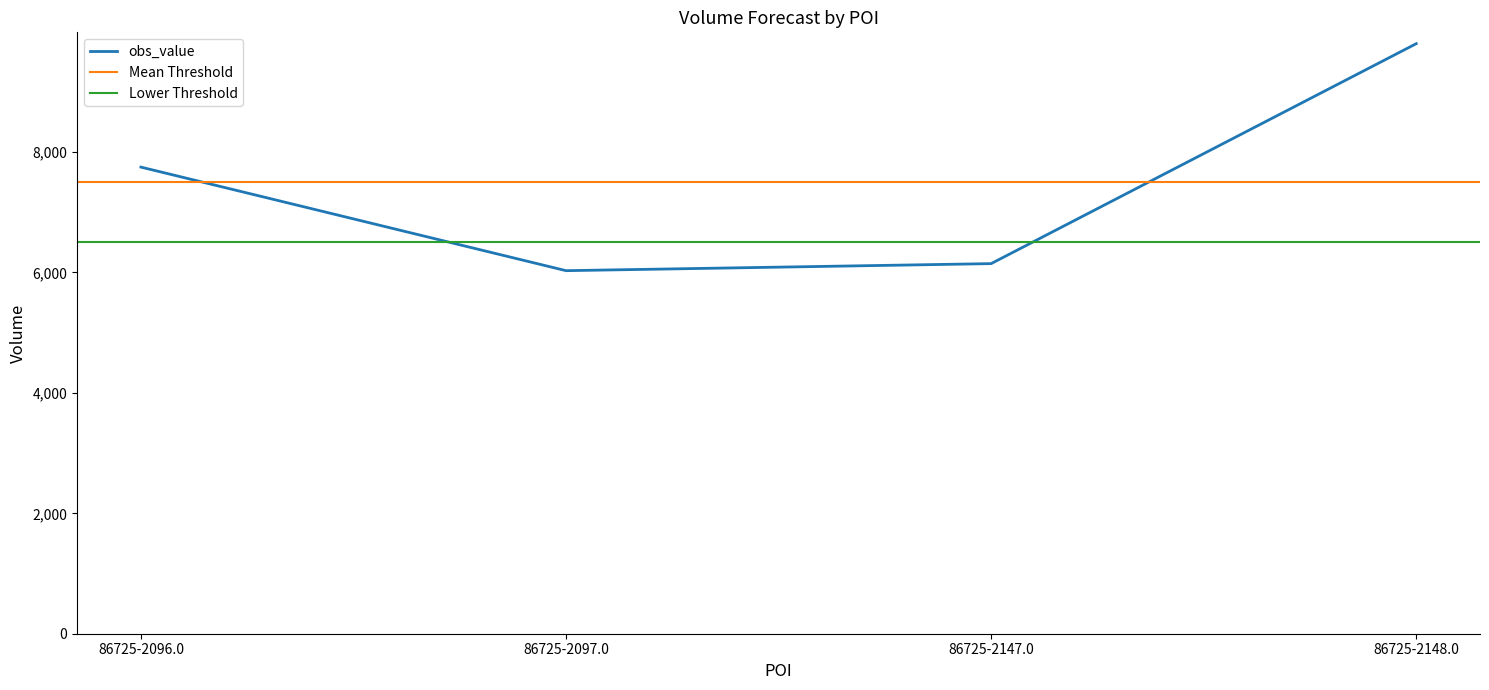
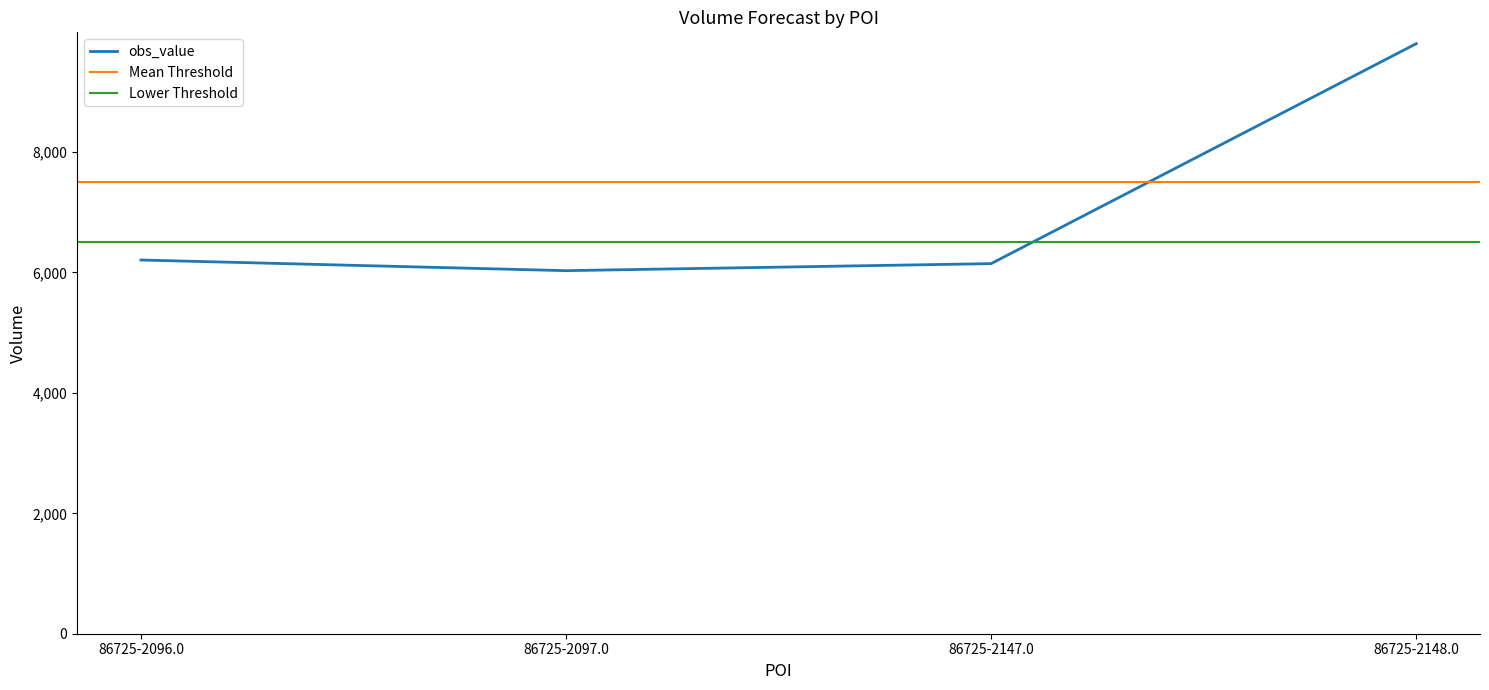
  {
-   "86725-2096.0": "7,800",
+   "86725-2096.0": "6,200",
    "86725-2097.0": "6,000",
    "86725-2147.0": "6,100",
    "86725-2148.0": "9,800"
  }
